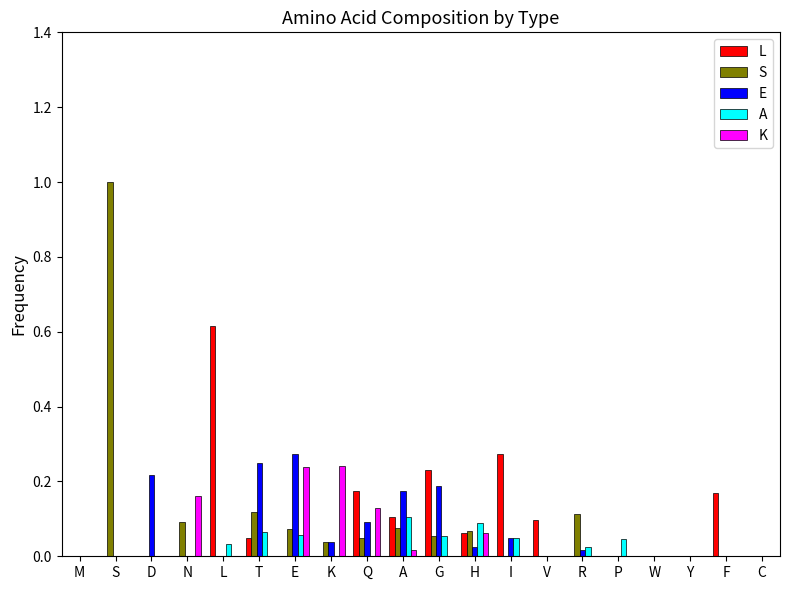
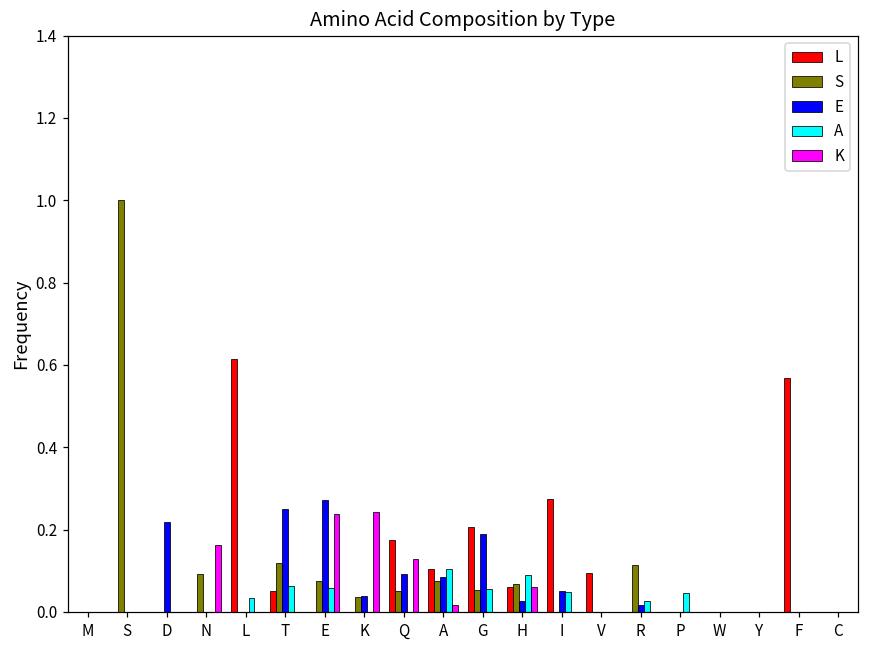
  {
    "L": {
      "M": 0.00,
      "S": 0.00,
      "D": 0.00,
      "N": 0.00,
      "L": 0.62,
      "T": 0.05,
      "E": 0.00,
      "K": 0.00,
      "Q": 0.18,
      "A": 0.10,
-     "G": 0.23,
+     "G": 0.21,
      "H": 0.06,
      "I": 0.27,
      "V": 0.10,
      "R": 0.00,
      "P": 0.00,
      "W": 0.00,
      "Y": 0.00,
-     "F": 0.17,
+     "F": 0.57,
      "C": 0.00
    },
    "S": {
      "M": 0.00,
      "S": 1.00,
      "D": 0.00,
      "N": 0.09,
      "L": 0.00,
      "T": 0.12,
      "E": 0.07,
      "K": 0.04,
      "Q": 0.05,
      "A": 0.08,
      "G": 0.05,
      "H": 0.07,
      "I": 0.00,
      "V": 0.00,
      "R": 0.11,
      "P": 0.00,
      "W": 0.00,
      "Y": 0.00,
      "F": 0.00,
      "C": 0.00
    },
    "E": {
      "M": 0.00,
      "S": 0.00,
      "D": 0.22,
      "N": 0.00,
      "L": 0.00,
      "T": 0.25,
      "E": 0.27,
      "K": 0.04,
      "Q": 0.09,
-     "A": 0.17,
+     "A": 0.08,
      "G": 0.19,
      "H": 0.03,
      "I": 0.05,
      "V": 0.00,
      "R": 0.02,
      "P": 0.00,
      "W": 0.00,
      "Y": 0.00,
      "F": 0.00,
      "C": 0.00
    },
    "A": {
      "M": 0.00,
      "S": 0.00,
      "D": 0.00,
      "N": 0.00,
      "L": 0.03,
      "T": 0.06,
      "E": 0.06,
      "K": 0.00,
      "Q": 0.00,
      "A": 0.10,
      "G": 0.05,
      "H": 0.09,
      "I": 0.05,
      "V": 0.00,
      "R": 0.03,
      "P": 0.04,
      "W": 0.00,
      "Y": 0.00,
      "F": 0.00,
      "C": 0.00
    },
    "K": {
      "M": 0.00,
      "S": 0.00,
      "D": 0.00,
      "N": 0.16,
      "L": 0.00,
      "T": 0.00,
      "E": 0.24,
      "K": 0.24,
      "Q": 0.13,
      "A": 0.02,
      "G": 0.00,
      "H": 0.06,
      "I": 0.00,
      "V": 0.00,
      "R": 0.00,
      "P": 0.00,
      "W": 0.00,
      "Y": 0.00,
      "F": 0.00,
      "C": 0.00
    }
  }
